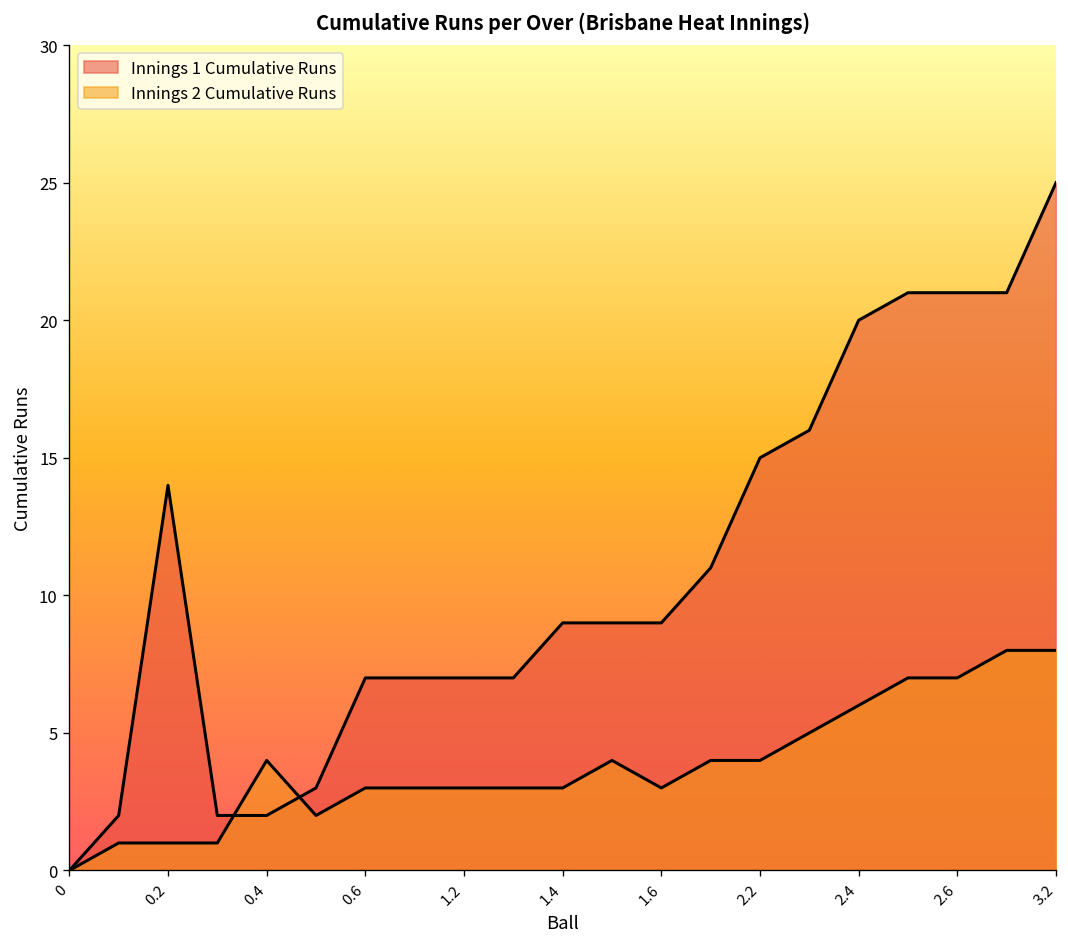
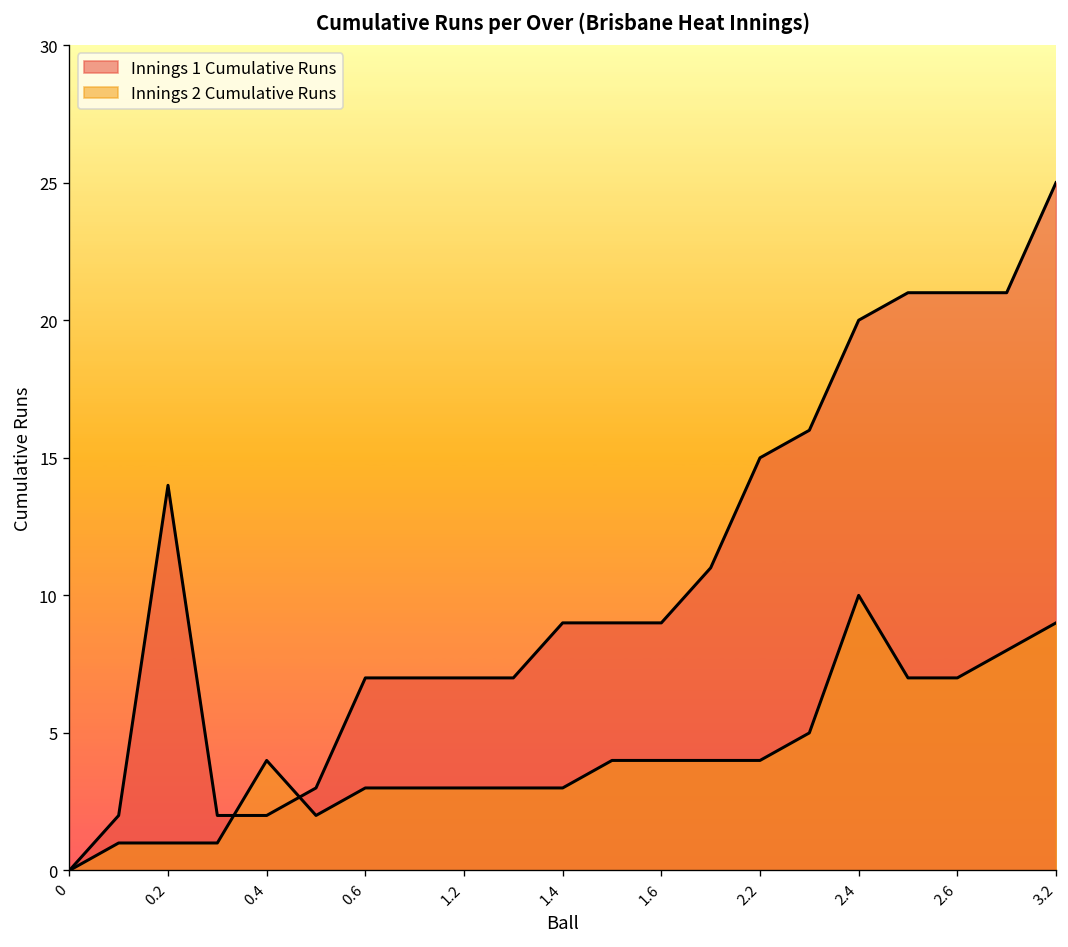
  {
    "Innings 1 Cumulative Runs": {
      "0.2": 14,
      "0.4": 2,
      "0.6": 7,
      "1.2": 7,
      "1.4": 9,
      "1.6": 9,
      "2.2": 15,
      "2.4": 20,
      "2.6": 21,
      "3.2": 25
    },
    "Innings 2 Cumulative Runs": {
      "0.2": 1,
      "0.4": 4,
      "0.6": 3,
      "1.2": 3,
      "1.4": 3,
-     "1.6": 3,
+     "1.6": 4,
      "2.2": 4,
-     "2.4": 6,
+     "2.4": 10,
      "2.6": 7,
-     "3.2": 8
+     "3.2": 9
    }
  }
